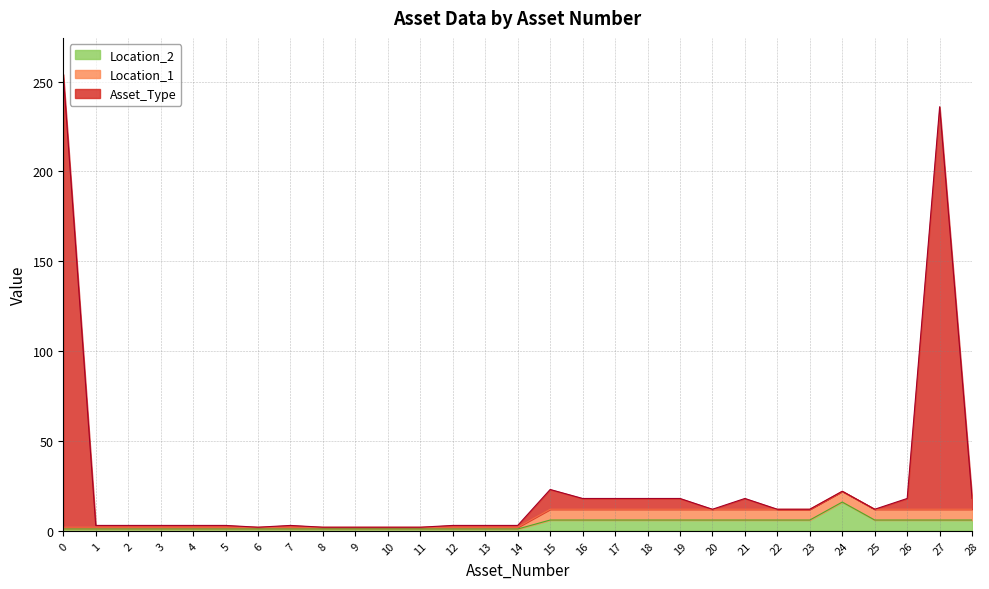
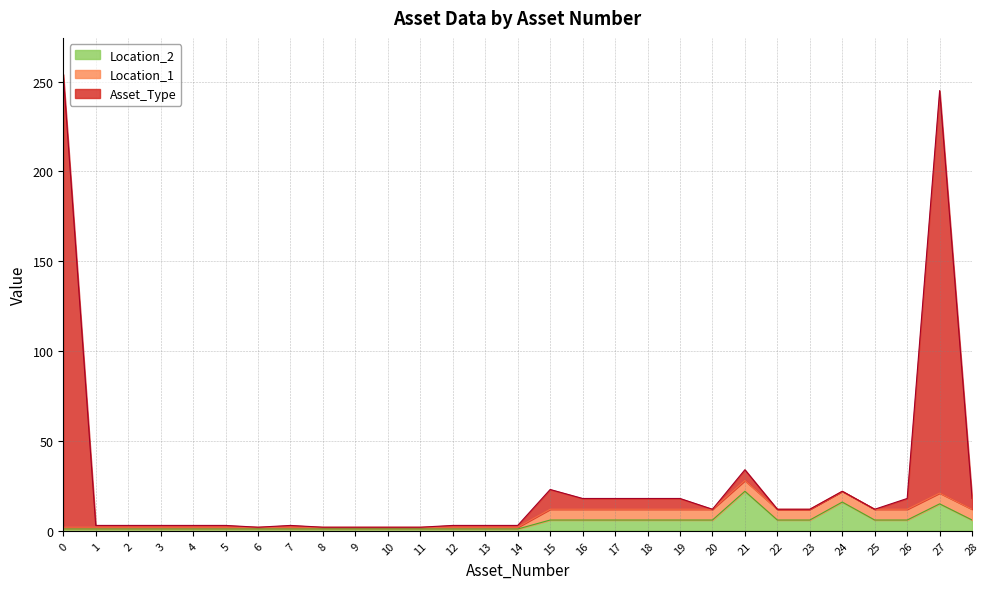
  {
    "Location_2": {
      "15": 6,
      "16": 6,
      "17": 6,
      "18": 6,
      "19": 6,
      "20": 6,
-     "21": 6,
+     "21": 22,
      "22": 6,
      "23": 6,
      "24": 16,
      "25": 6,
      "26": 6,
-     "27": 6,
+     "27": 15,
      "28": 6
    },
    "Location_1": {
      "15": 12,
      "16": 12,
      "17": 12,
      "18": 12,
      "19": 12,
      "26": 12,
      "28": 12
    },
    "Asset_Type": {
      "0": 252,
      "15": 11,
      "16": 6,
      "17": 6,
      "18": 6,
      "19": 6,
      "21": 6,
      "26": 6,
      "27": 224,
      "28": 6
    }
  }
